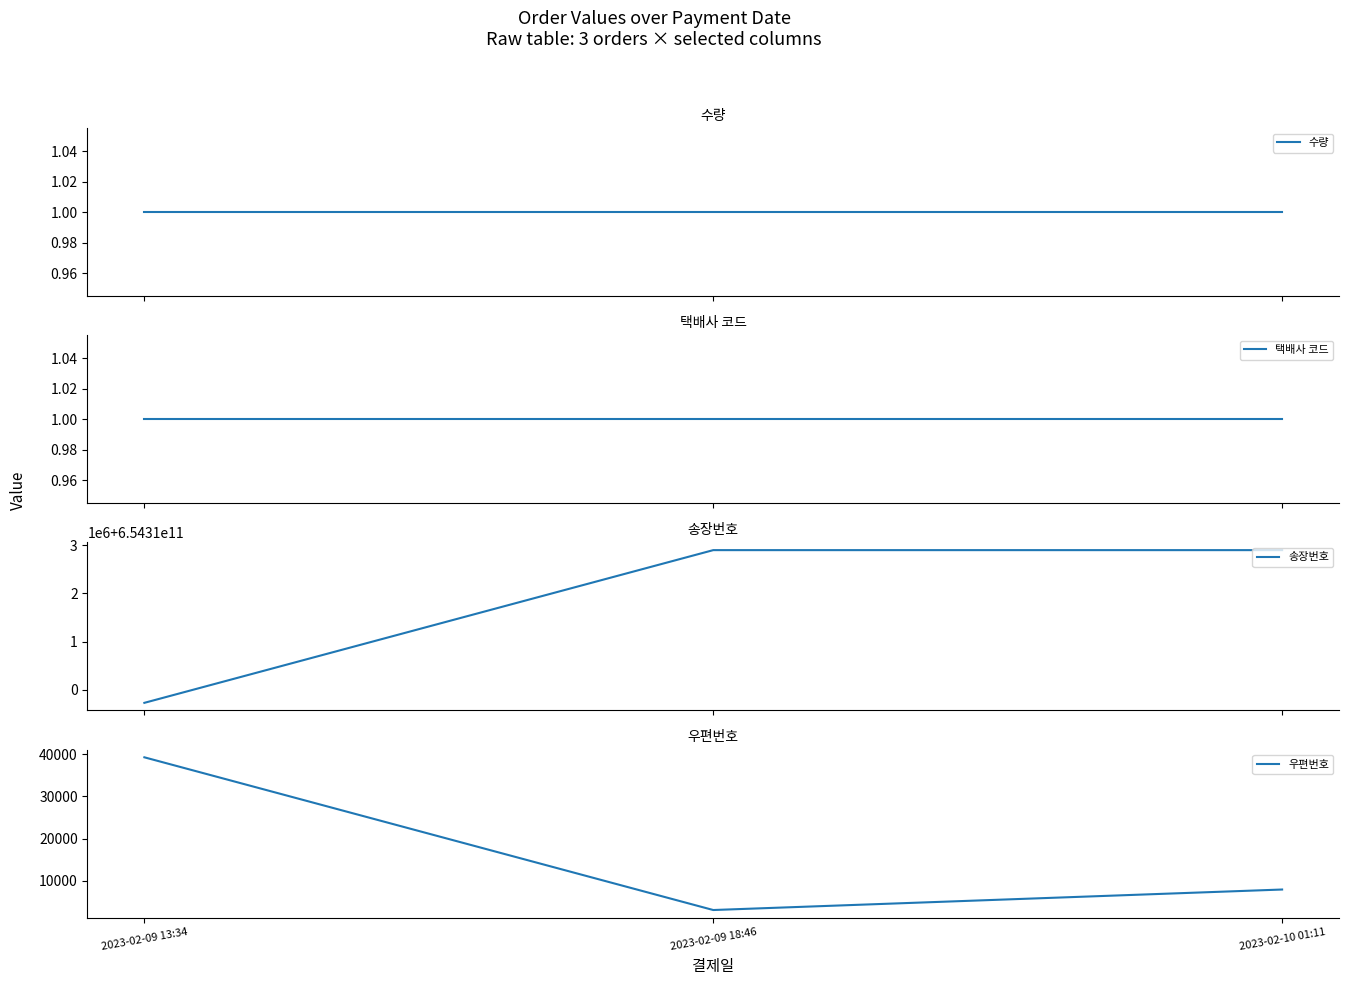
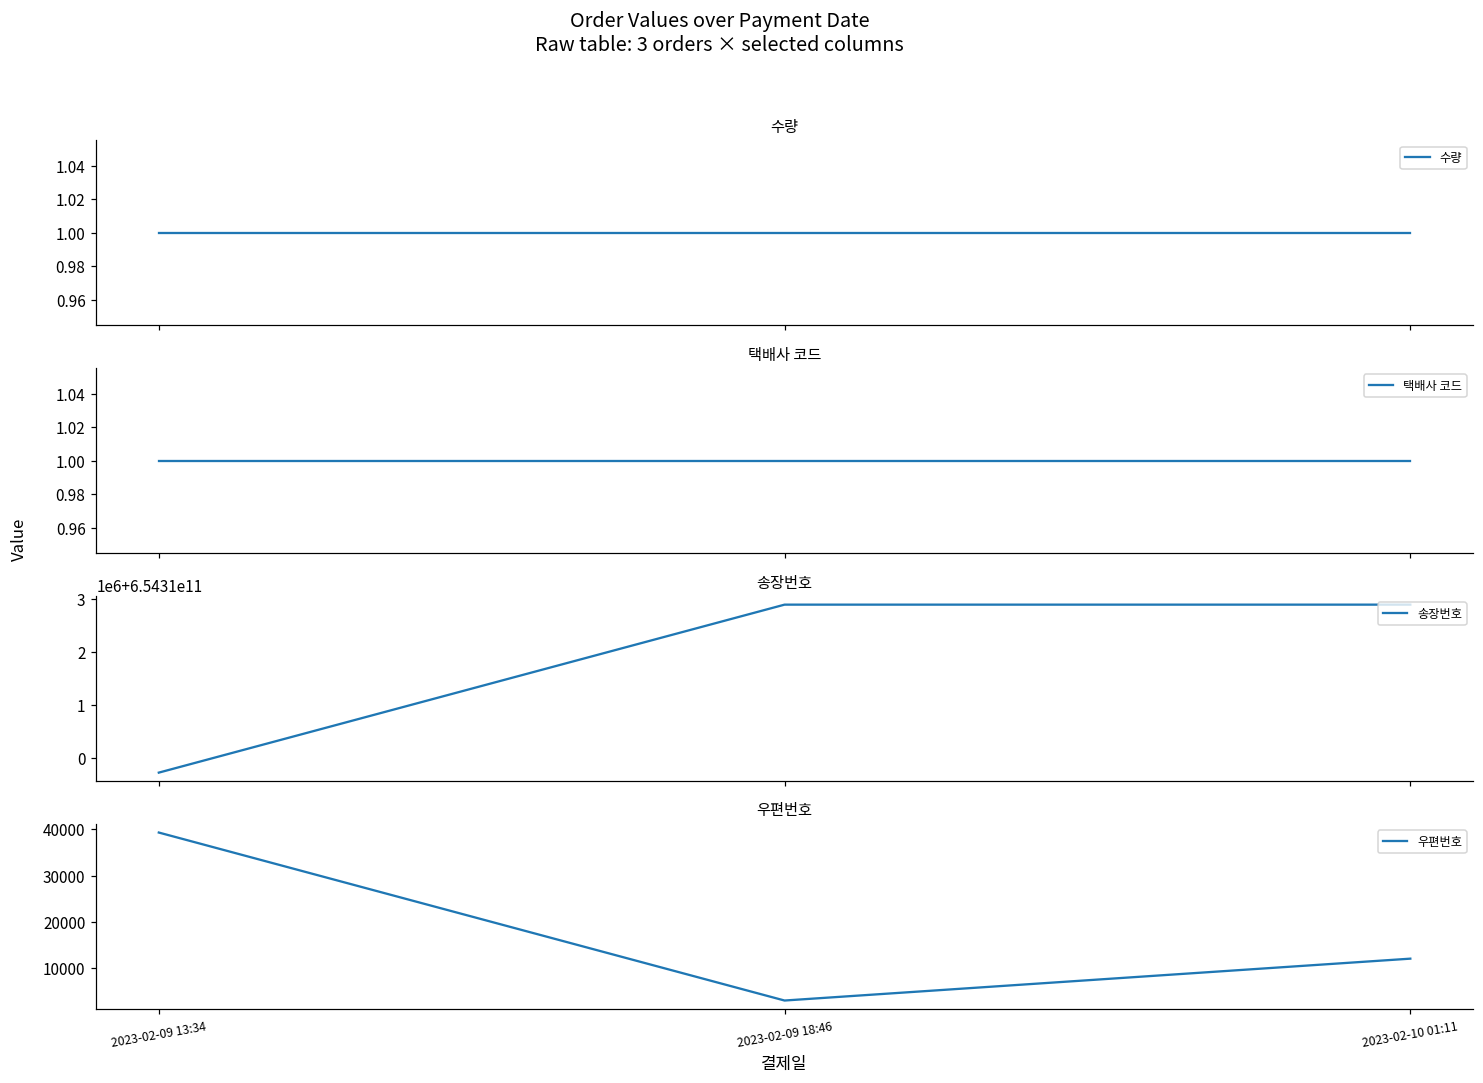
  {
    "우편번호": {
      "2023-02-09 13:34": 39000,
      "2023-02-09 18:46": 3000,
-     "2023-02-10 01:11": 8000
+     "2023-02-10 01:11": 12000
    }
  }
